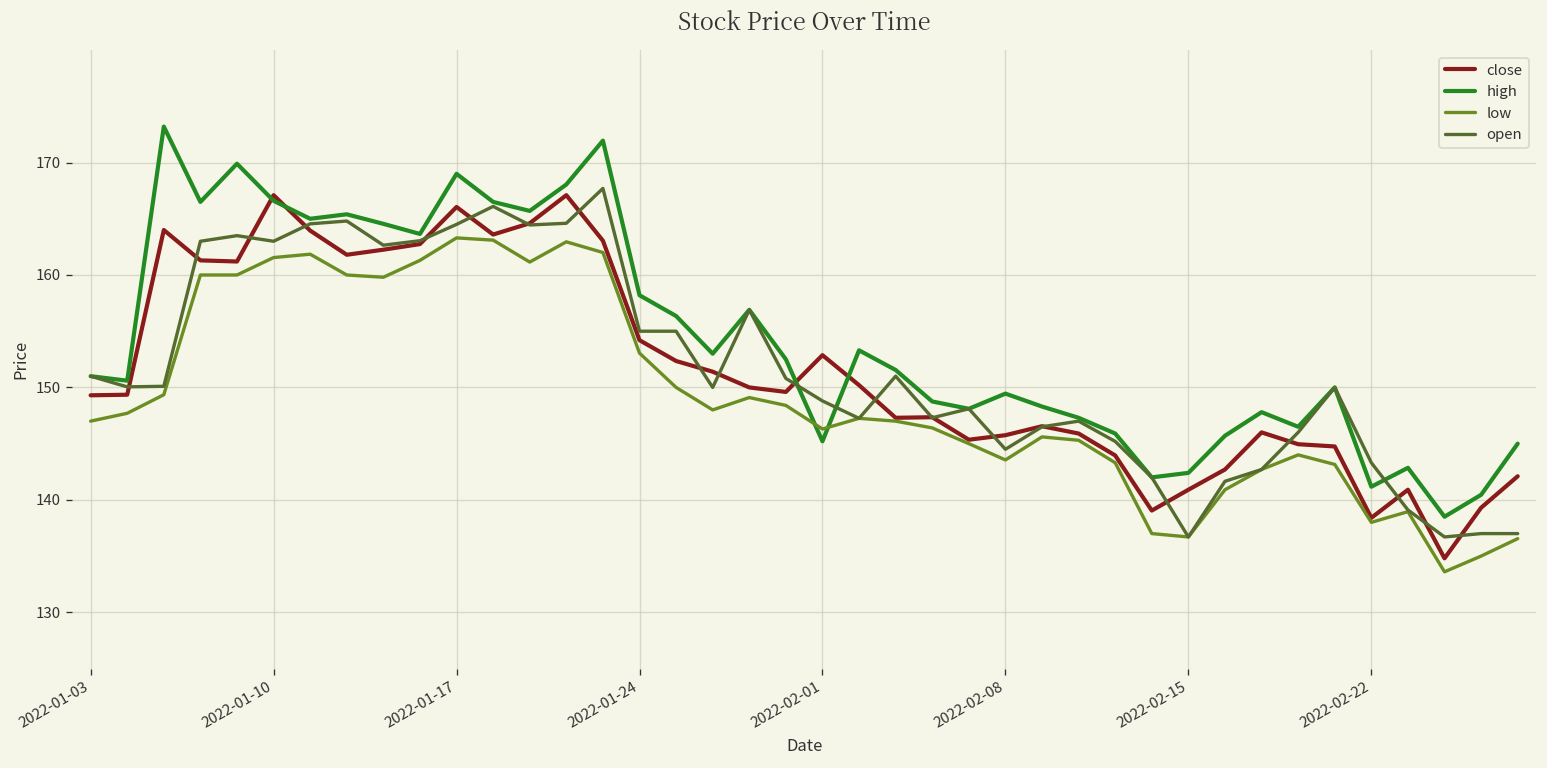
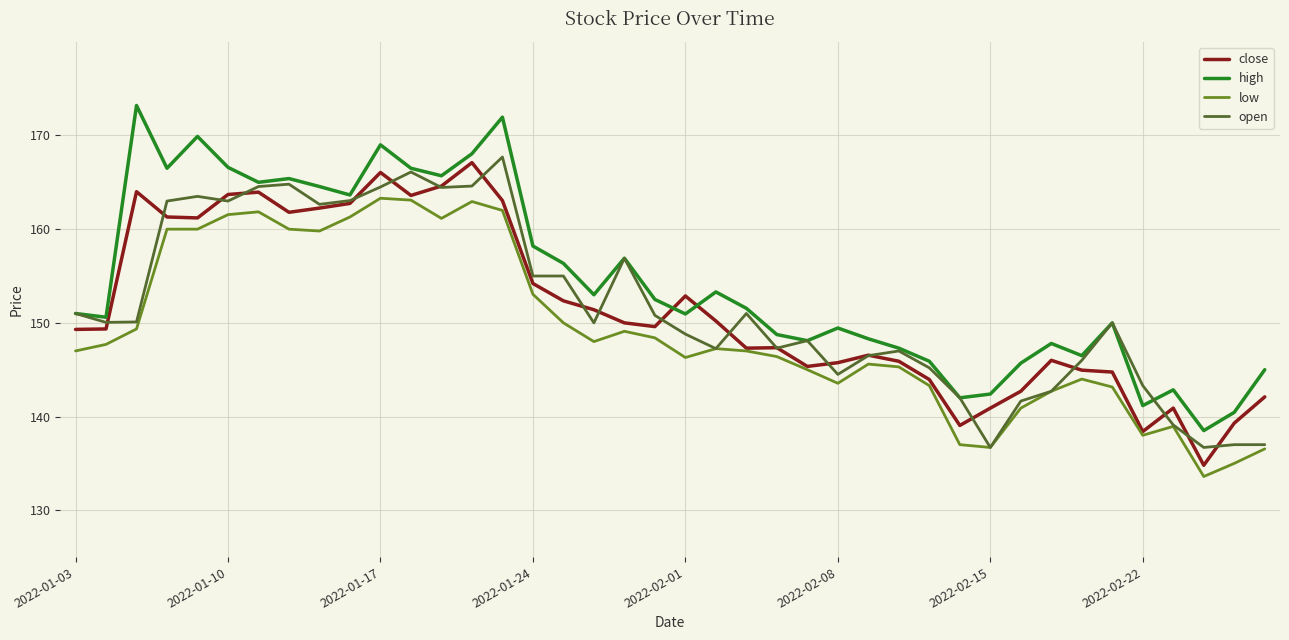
  {
    "close": {
      "2022-01-03": 149,
-     "2022-01-10": 167,
+     "2022-01-10": 164,
      "2022-01-17": 166,
      "2022-01-24": 154,
      "2022-02-01": 153,
      "2022-02-08": 146,
      "2022-02-15": 141,
      "2022-02-22": 138
    },
    "high": {
      "2022-01-10": 167,
      "2022-01-17": 169,
      "2022-01-24": 158,
-     "2022-02-01": 145,
+     "2022-02-01": 151,
      "2022-02-08": 149,
      "2022-02-15": 142,
      "2022-02-22": 141
    }
  }
